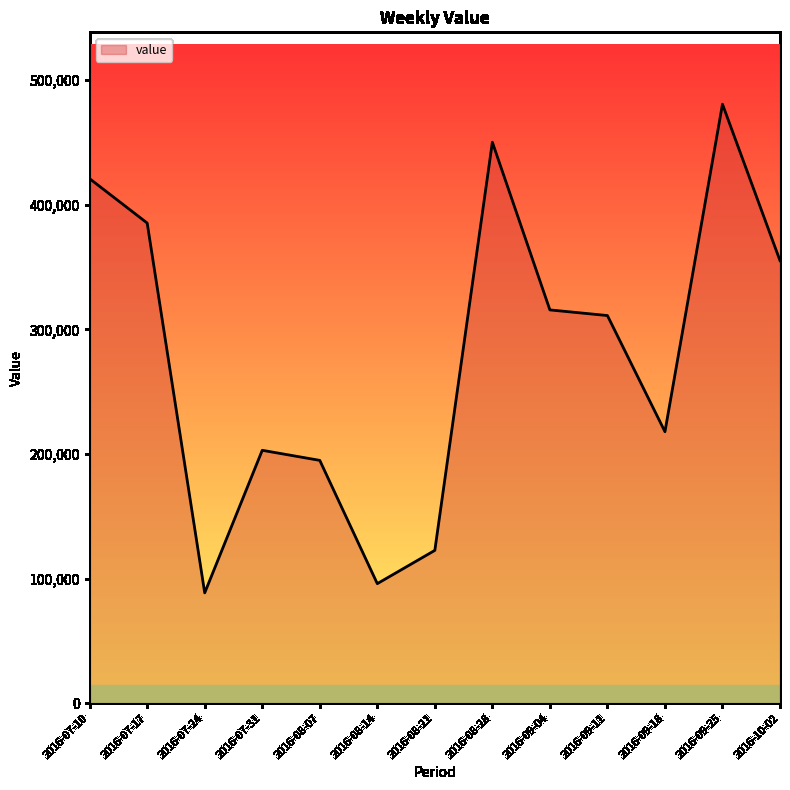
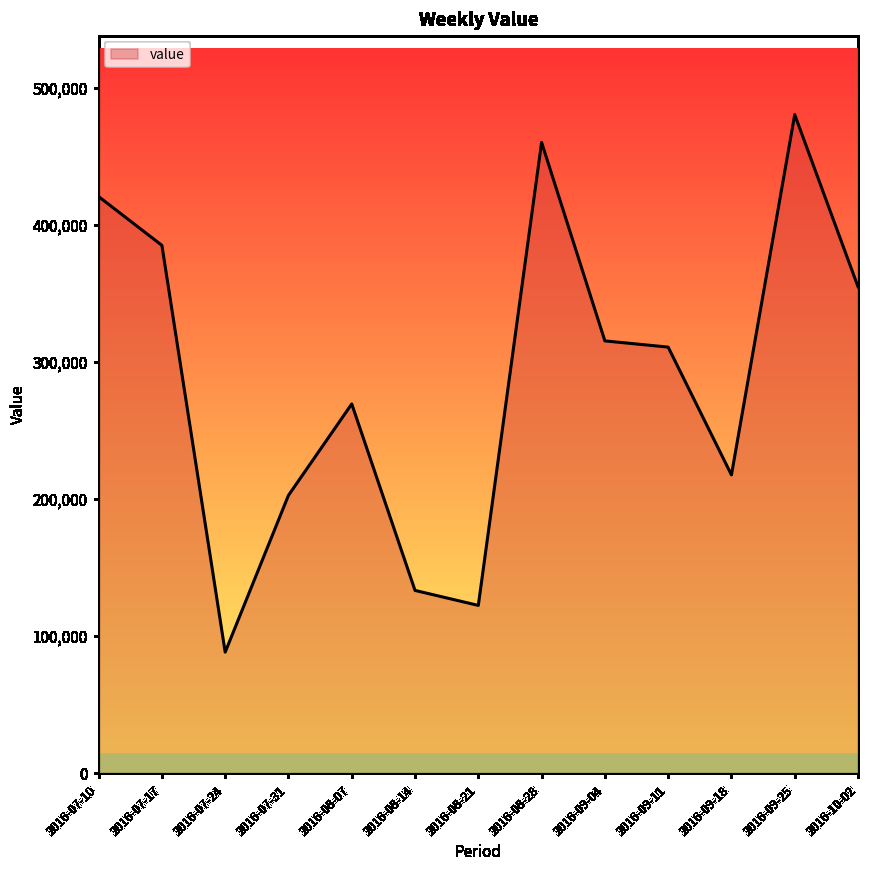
  {
    "2016-07-10": "421,000",
    "2016-07-17": "385,000",
    "2016-07-24": "89,000",
    "2016-07-31": "203,000",
-   "2016-08-07": "195,000",
-   "2016-08-14": "96,000",
+   "2016-08-07": "270,000",
+   "2016-08-14": "134,000",
    "2016-08-21": "123,000",
-   "2016-08-28": "450,000",
+   "2016-08-28": "460,000",
    "2016-09-04": "316,000",
    "2016-09-11": "311,000",
    "2016-09-18": "218,000",
    "2016-09-25": "481,000",
    "2016-10-02": "355,000"
  }
